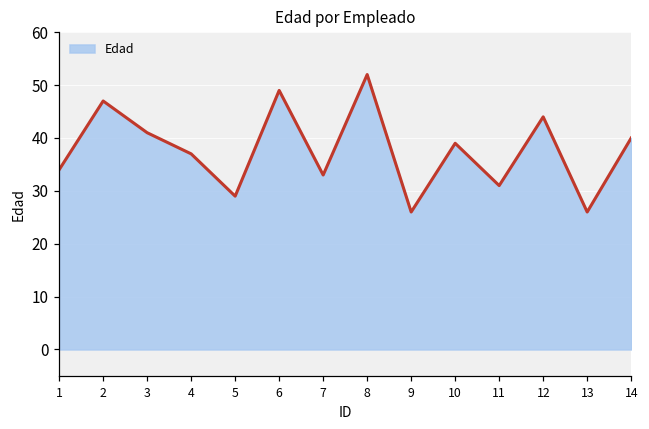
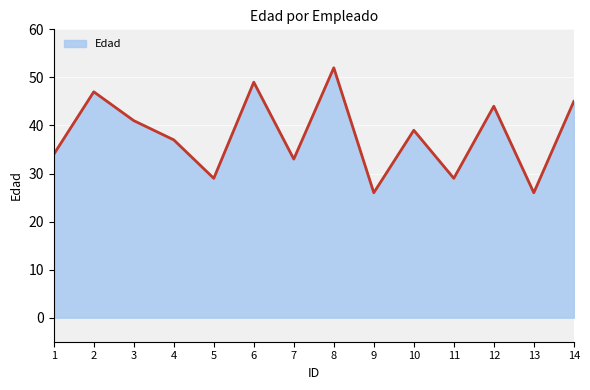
  {
    "1": 34,
    "2": 47,
    "3": 41,
    "4": 37,
    "5": 29,
    "6": 49,
    "7": 33,
    "8": 52,
    "9": 26,
    "10": 39,
-   "11": 31,
+   "11": 29,
    "12": 44,
    "13": 26,
-   "14": 40
+   "14": 45
  }
